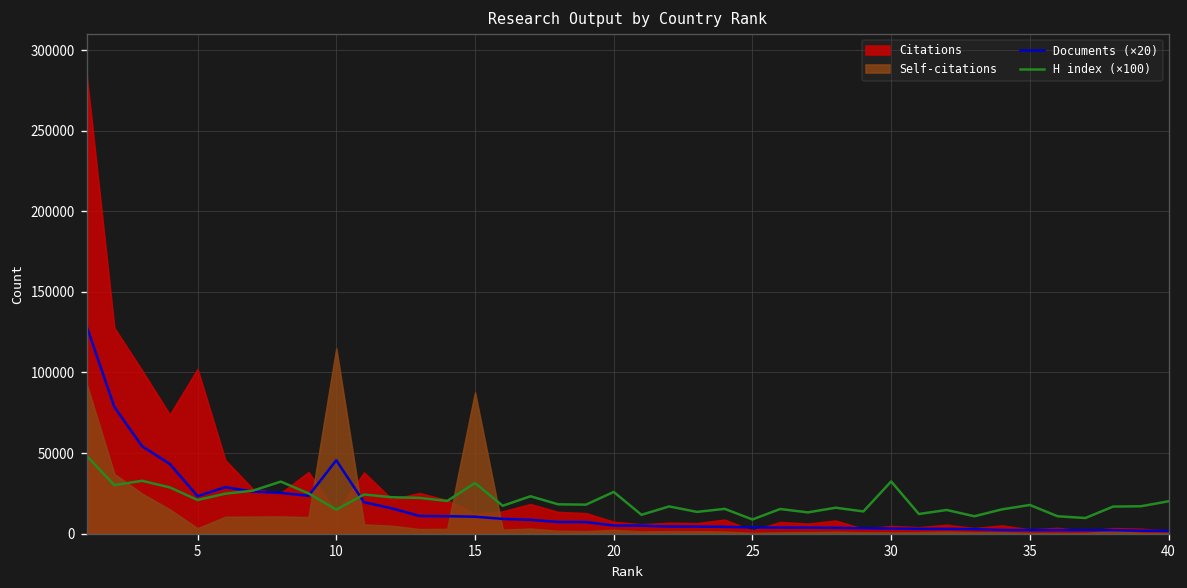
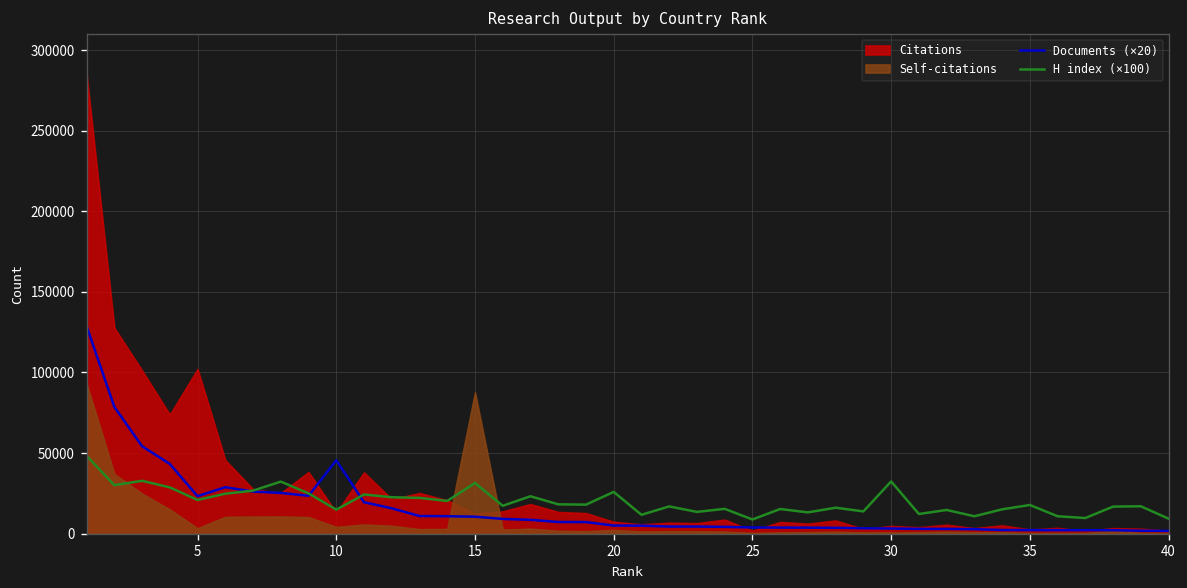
  {
    "Documents (×20)": {
      "5": 23000,
      "10": 46000,
      "15": 11000,
      "20": 5000,
      "25": 4000
    },
    "Citations": {
      "5": 102000,
      "15": 12000,
      "20": 7000
    },
    "H index (×100)": {
      "5": 21000,
      "15": 31000,
      "20": 26000,
      "25": 9000,
      "30": 32000,
      "35": 18000,
-     "40": 20000
+     "40": 9000
    },
    "Self-citations": {
      "5": 3000,
-     "10": 115000,
+     "10": 4000,
      "15": 88000,
      "20": 2000
    }
  }
